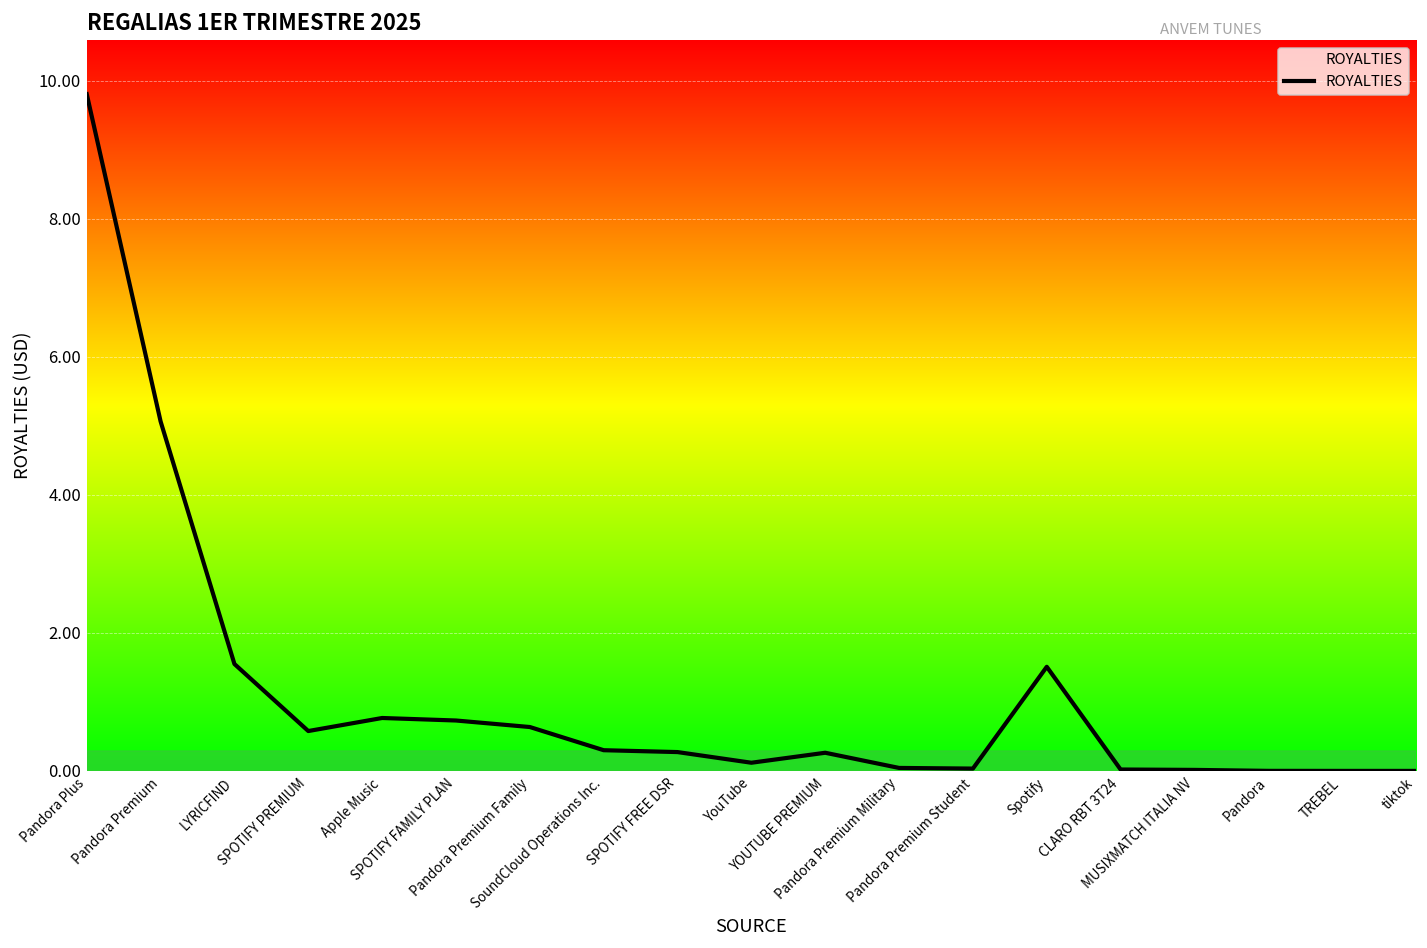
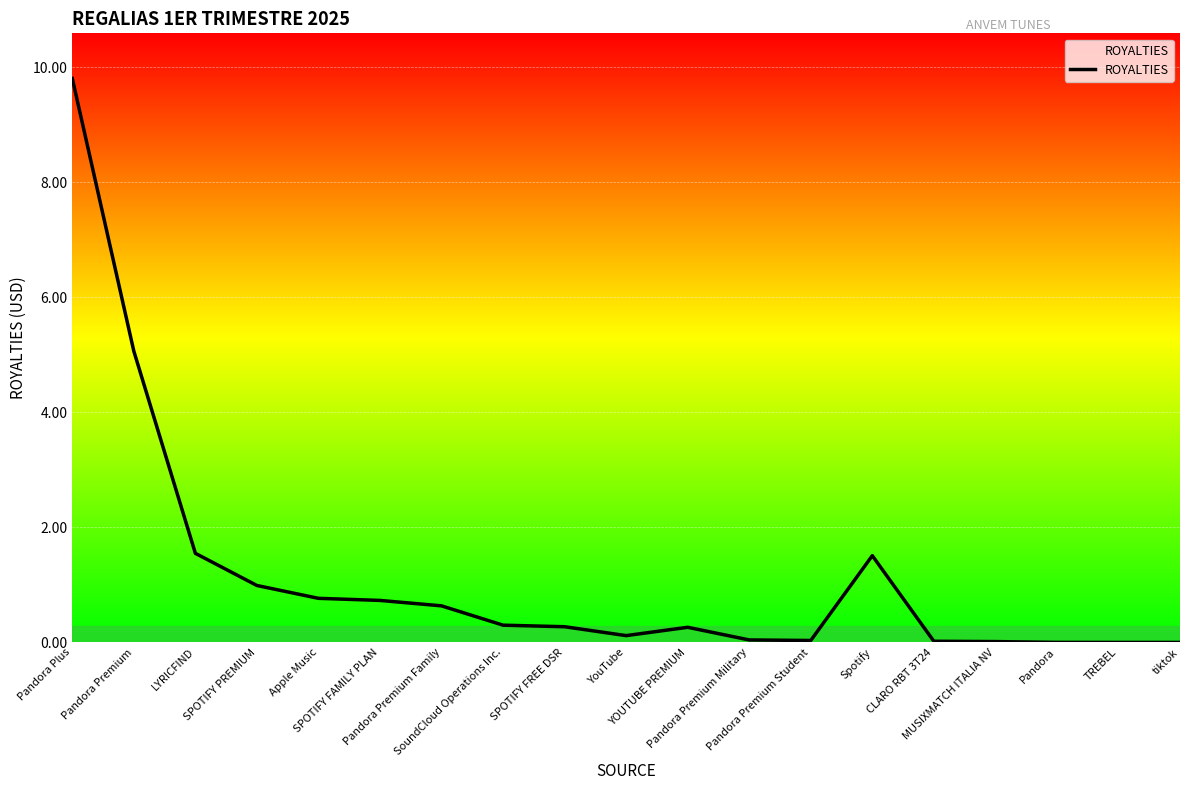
  {
    "Pandora Plus": 9.8,
    "Pandora Premium": 5.1,
    "LYRICFIND": 1.5,
-   "SPOTIFY PREMIUM": 0.6,
+   "SPOTIFY PREMIUM": 1.0,
    "Apple Music": 0.8,
    "SPOTIFY FAMILY PLAN": 0.7,
    "Pandora Premium Family": 0.6,
    "SoundCloud Operations Inc.": 0.3,
    "Spotify": 1.5
  }
